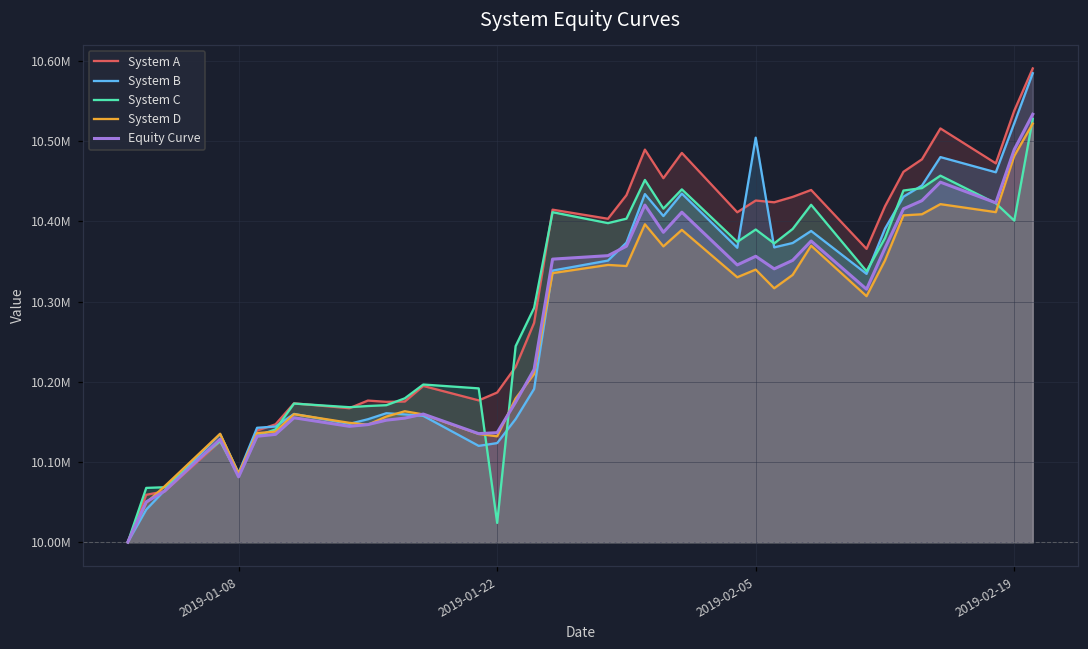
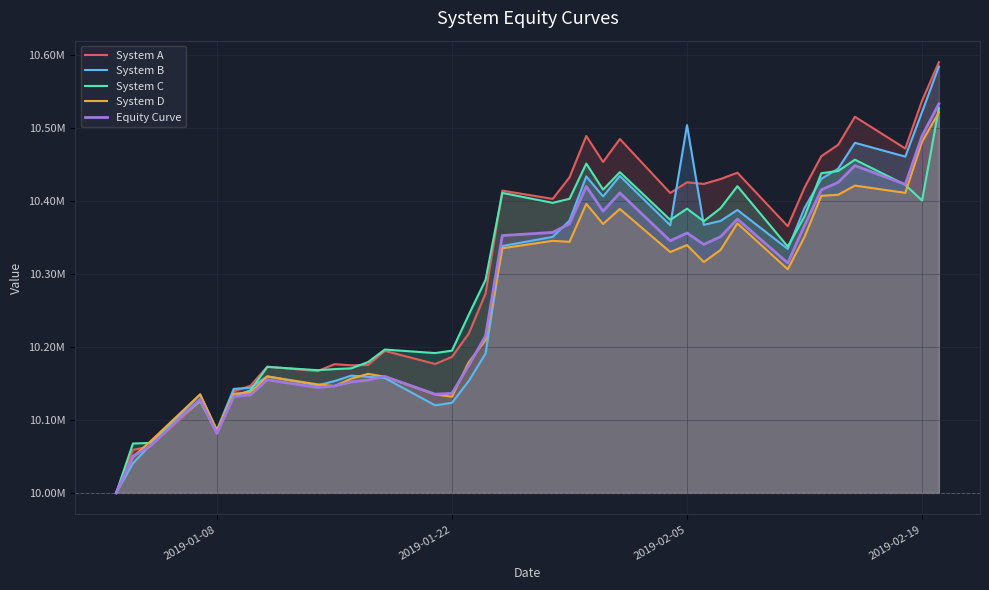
  {
    "System A": {
      "2019-01-22": 10190000,
      "2019-02-05": 10430000,
      "2019-02-19": 10540000
    },
    "System B": {
      "2019-01-22": 10120000,
      "2019-02-05": 10500000,
      "2019-02-19": 10520000
    },
    "System C": {
-     "2019-01-22": 10020000,
+     "2019-01-22": 10200000,
      "2019-02-05": 10390000,
      "2019-02-19": 10400000
    },
    "System D": {
      "2019-01-22": 10130000,
      "2019-02-05": 10340000,
      "2019-02-19": 10480000
    },
    "Equity Curve": {
      "2019-01-22": 10140000,
      "2019-02-05": 10360000,
      "2019-02-19": 10490000
    }
  }
